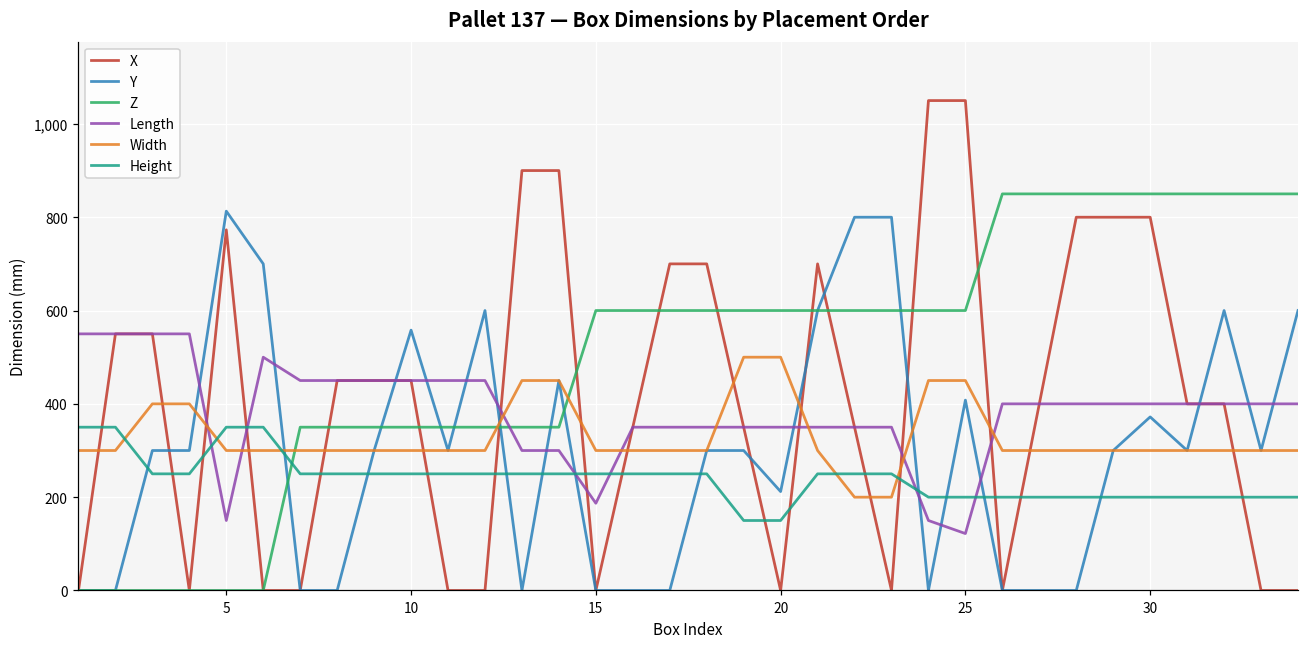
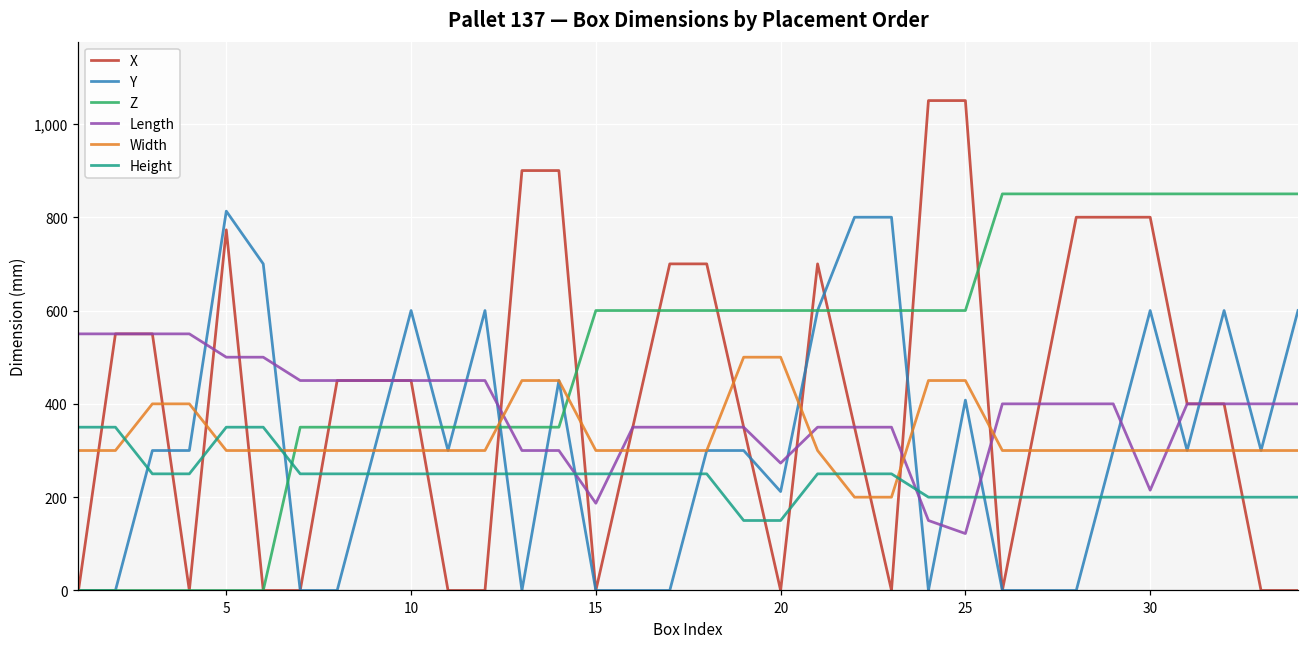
  {
    "X": {
      "5": "770",
      "20": "0",
      "25": "1,050",
      "30": "800"
    },
    "Y": {
      "5": "810",
-     "10": "560",
+     "10": "600",
      "20": "210",
      "25": "410",
-     "30": "370"
+     "30": "600"
    },
    "Length": {
-     "5": "150",
+     "5": "500",
      "15": "190",
-     "20": "350",
+     "20": "270",
      "25": "120",
-     "30": "400"
+     "30": "220"
    },
    "Width": {
      "5": "300",
      "10": "300",
      "15": "300",
      "20": "500",
      "25": "450",
      "30": "300"
    }
  }
